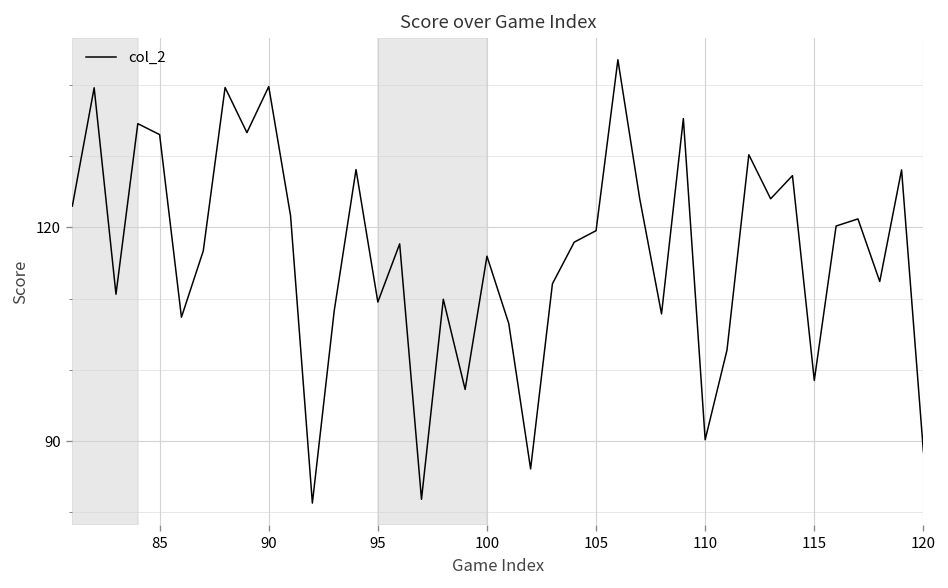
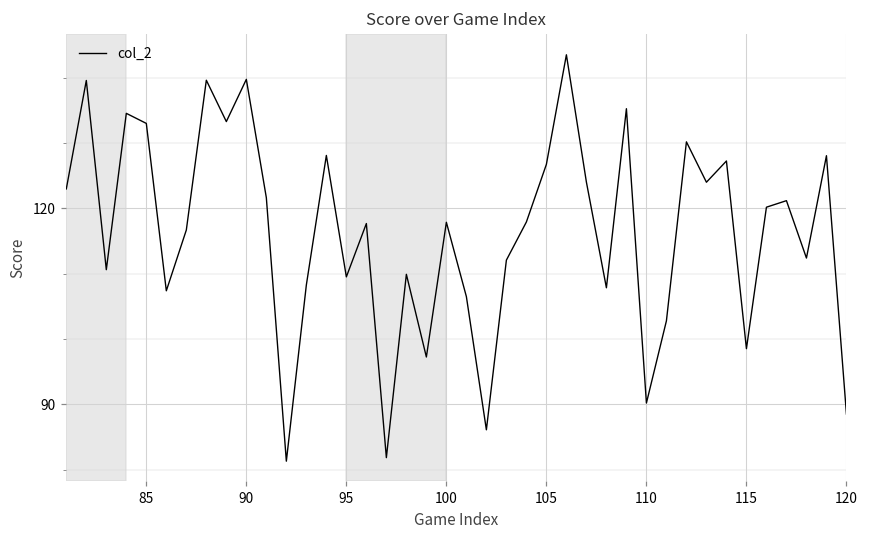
  {
    "85": 133,
    "90": 140,
    "95": 110,
-   "100": 116,
-   "105": 120,
+   "100": 118,
+   "105": 127,
    "110": 90,
    "115": 99,
    "120": 89
  }
